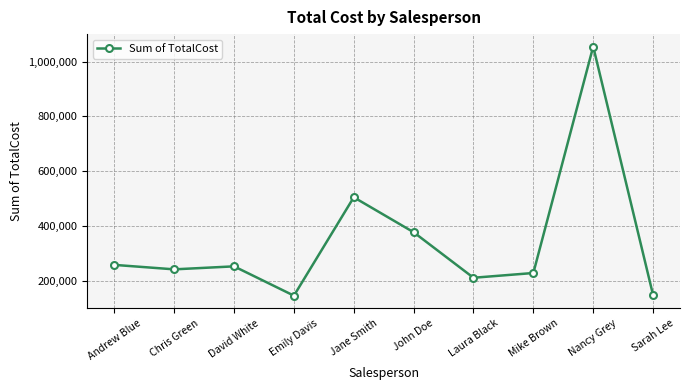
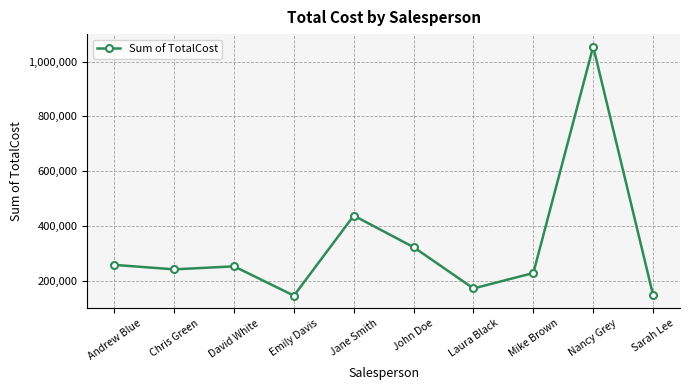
  {
    "Andrew Blue": "260,000",
    "Chris Green": "240,000",
    "David White": "250,000",
    "Emily Davis": "140,000",
-   "Jane Smith": "500,000",
-   "John Doe": "380,000",
-   "Laura Black": "210,000",
+   "Jane Smith": "440,000",
+   "John Doe": "320,000",
+   "Laura Black": "170,000",
    "Mike Brown": "230,000",
    "Nancy Grey": "1,060,000",
    "Sarah Lee": "150,000"
  }
